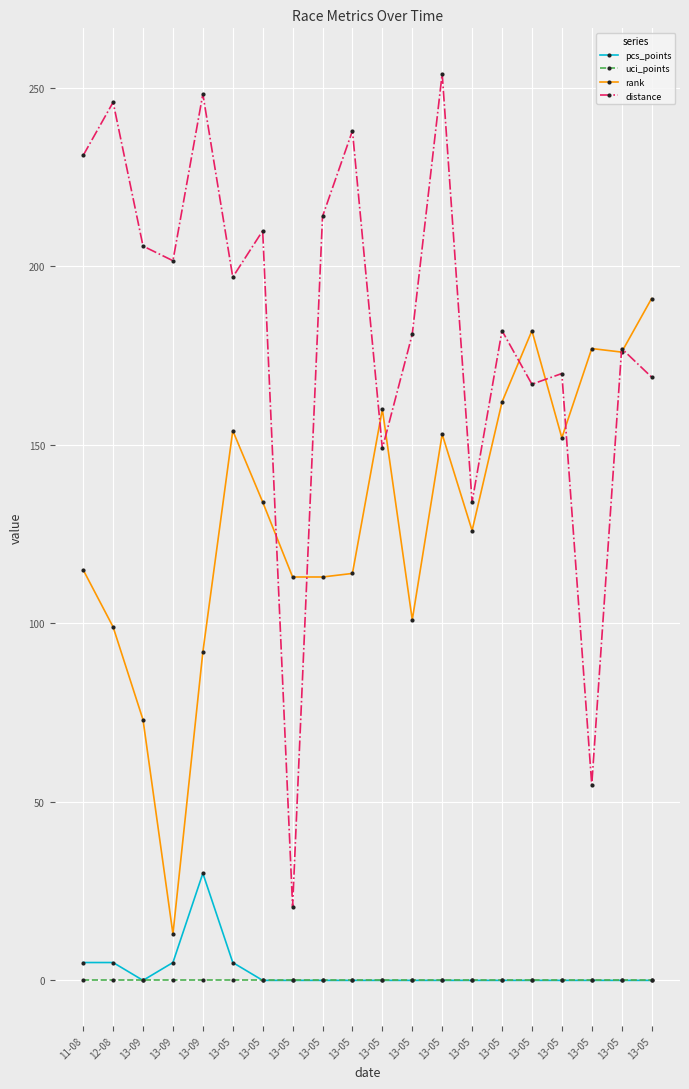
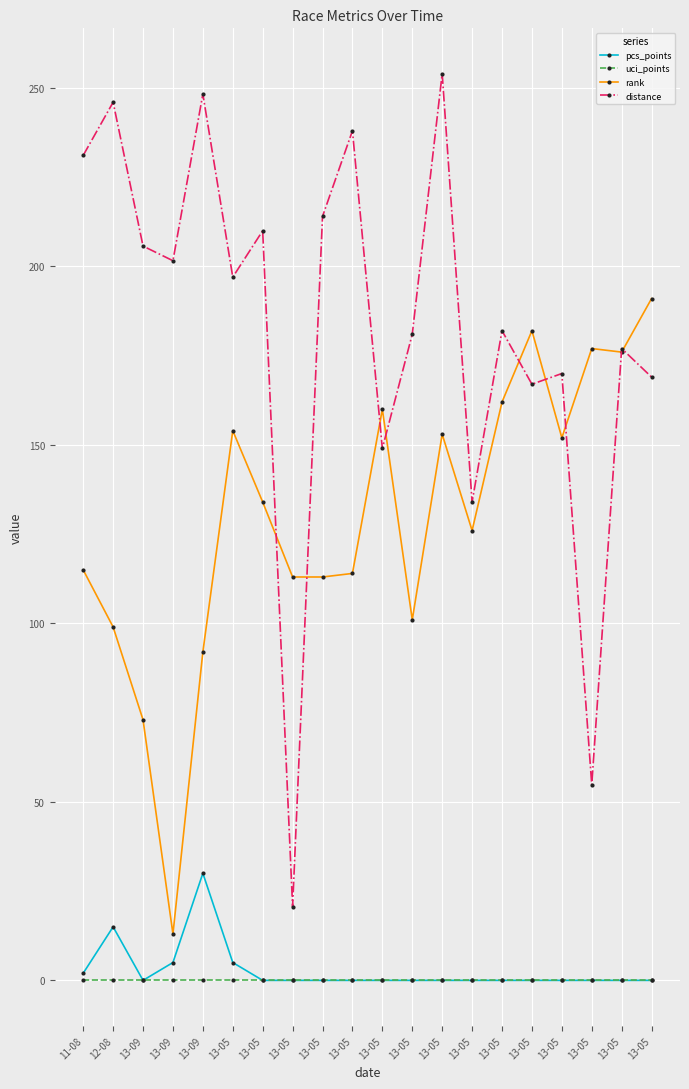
  {
    "pcs_points": {
-     "11-08": 5,
-     "12-08": 5
+     "11-08": 2,
+     "12-08": 15
    },
    "uci_points": {
      "11-08": 0,
      "12-08": 0
    },
    "rank": {
      "11-08": 115,
      "12-08": 99
    },
    "distance": {
      "11-08": 231,
      "12-08": 246
    }
  }
